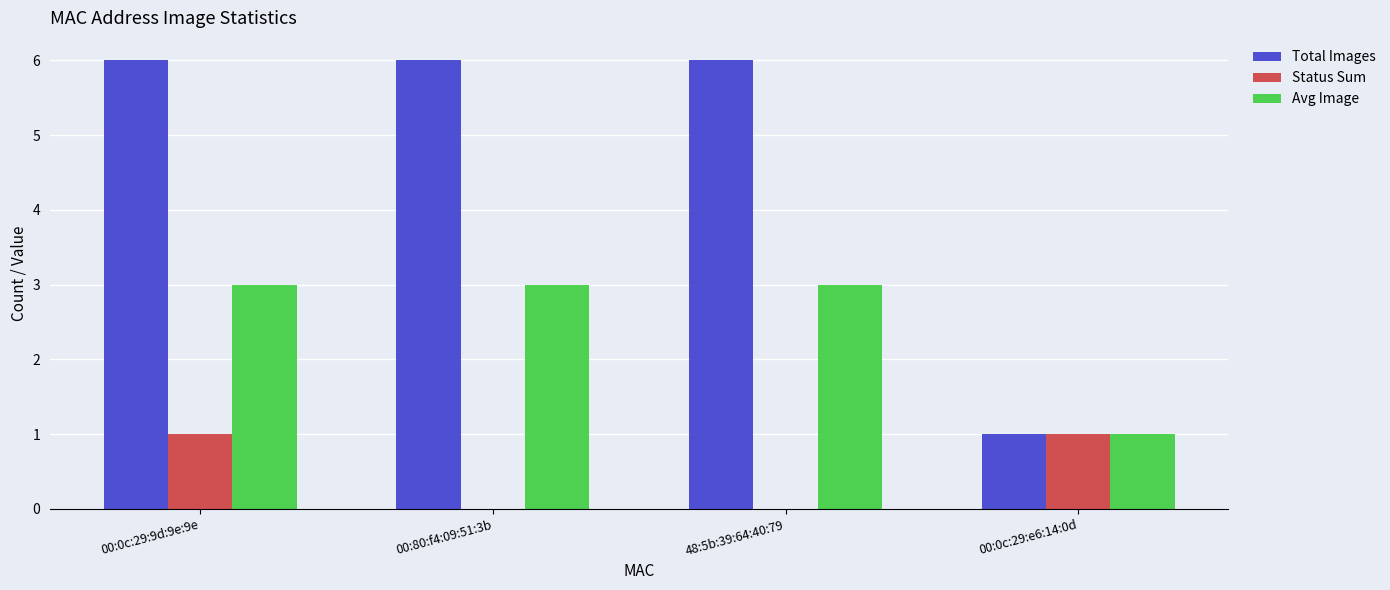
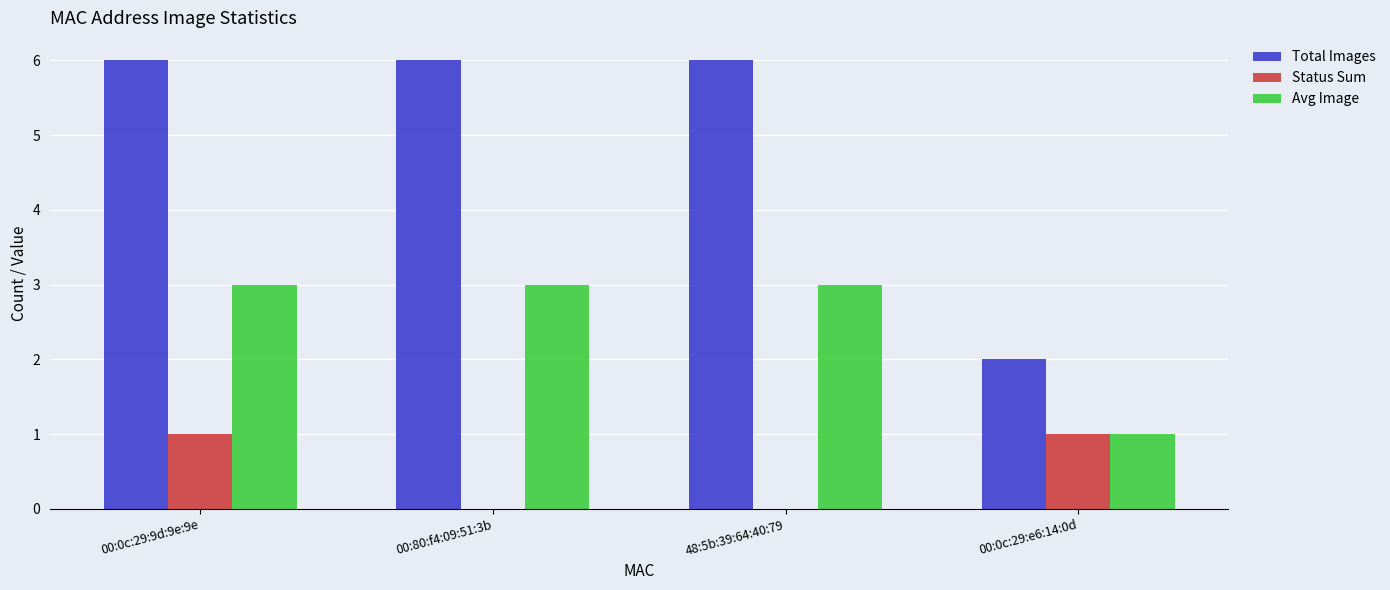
  {
    "Total Images": {
      "00:0c:29:9d:9e:9e": 6,
      "00:80:f4:09:51:3b": 6,
      "48:5b:39:64:40:79": 6,
-     "00:0c:29:e6:14:0d": 1
+     "00:0c:29:e6:14:0d": 2
    },
    "Status Sum": {
      "00:0c:29:9d:9e:9e": 1,
      "00:80:f4:09:51:3b": 0,
      "48:5b:39:64:40:79": 0,
      "00:0c:29:e6:14:0d": 1
    },
    "Avg Image": {
      "00:0c:29:9d:9e:9e": 3,
      "00:80:f4:09:51:3b": 3,
      "48:5b:39:64:40:79": 3,
      "00:0c:29:e6:14:0d": 1
    }
  }
